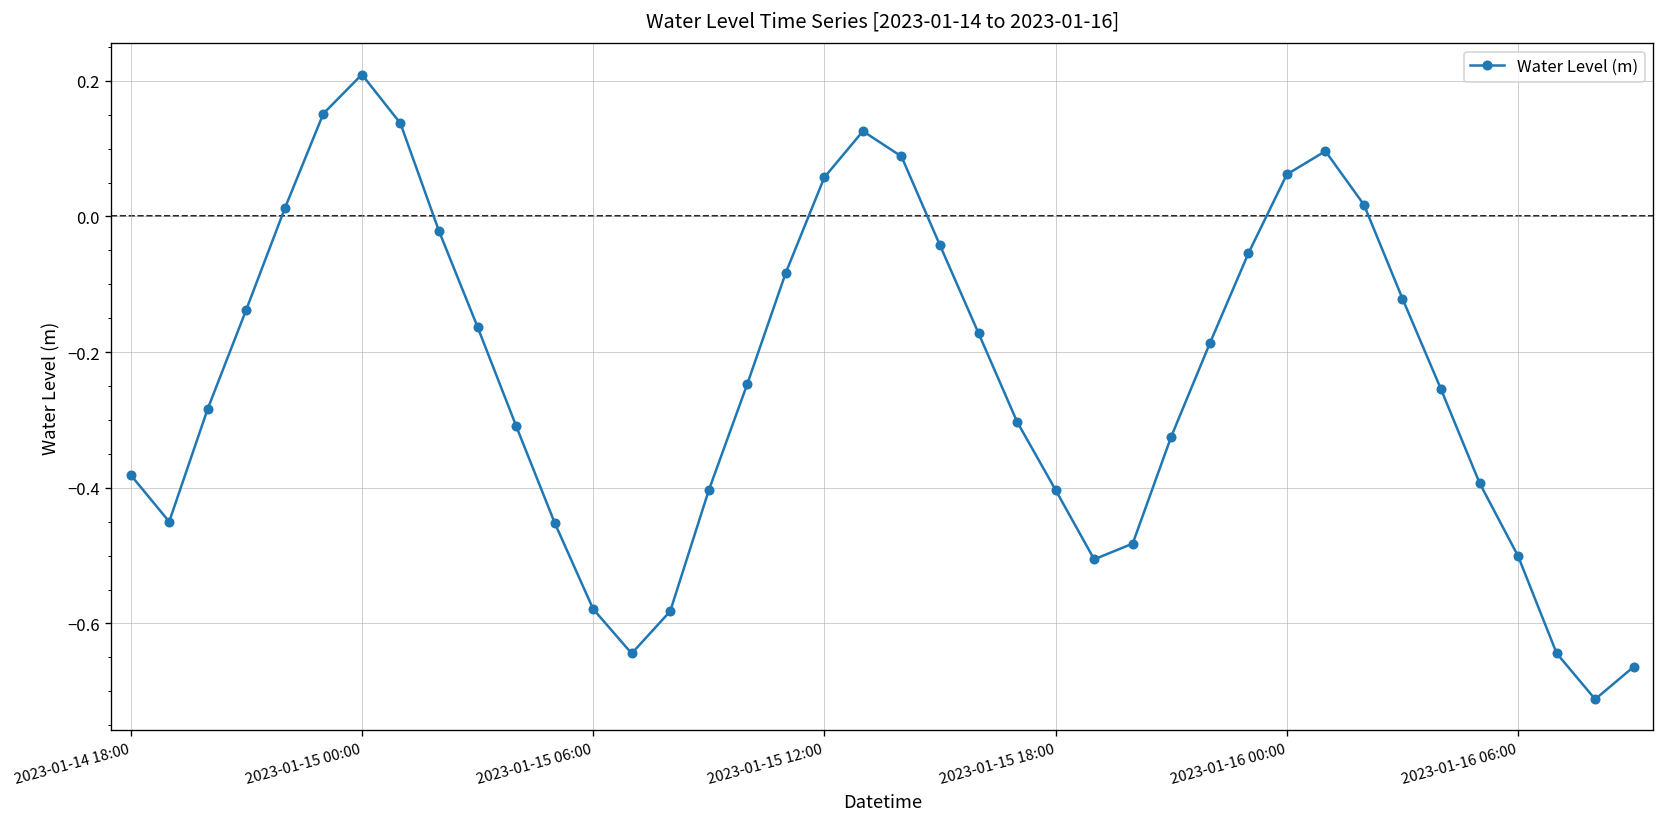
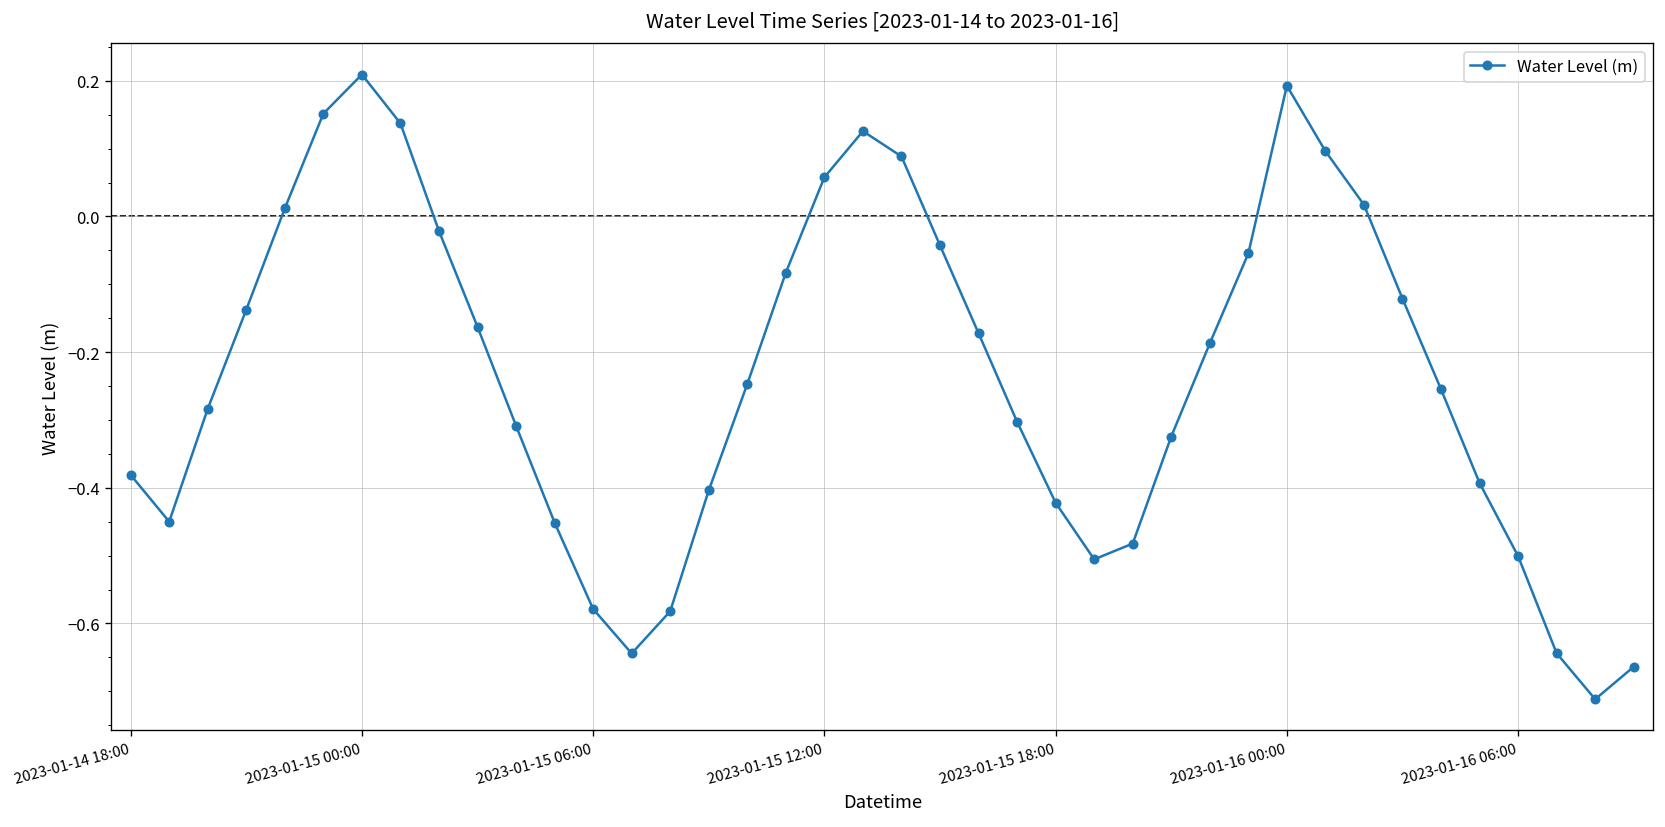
  {
    "2023-01-14 18:00": -0.38,
    "2023-01-15 00:00": 0.21,
    "2023-01-15 06:00": -0.58,
    "2023-01-15 12:00": 0.06,
-   "2023-01-15 18:00": -0.40,
-   "2023-01-16 00:00": 0.06,
+   "2023-01-15 18:00": -0.42,
+   "2023-01-16 00:00": 0.19,
    "2023-01-16 06:00": -0.50
  }
